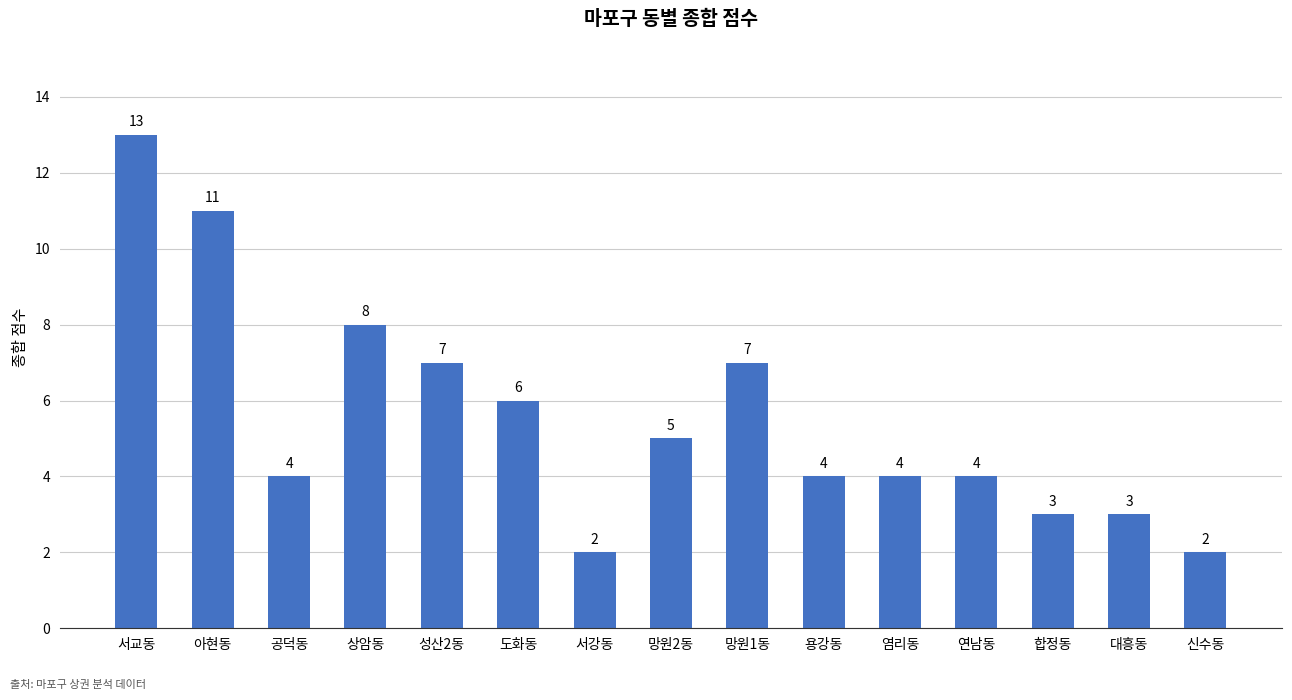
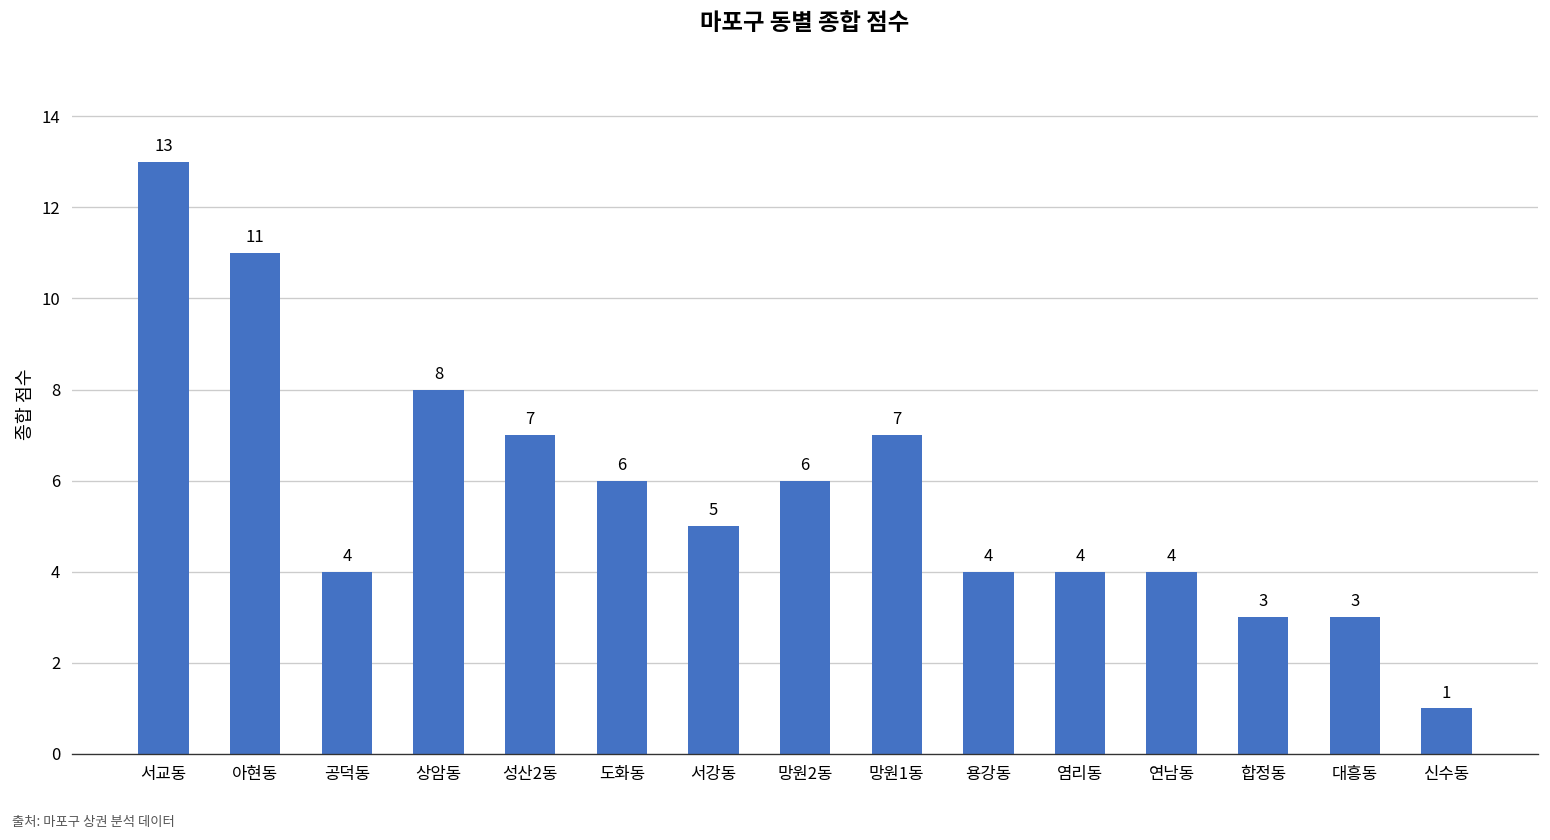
  {
    "서교동": 13,
    "아현동": 11,
    "공덕동": 4,
    "상암동": 8,
    "성산2동": 7,
    "도화동": 6,
-   "서강동": 2,
-   "망원2동": 5,
+   "서강동": 5,
+   "망원2동": 6,
    "망원1동": 7,
    "용강동": 4,
    "염리동": 4,
    "연남동": 4,
    "합정동": 3,
    "대흥동": 3,
-   "신수동": 2
+   "신수동": 1
  }
